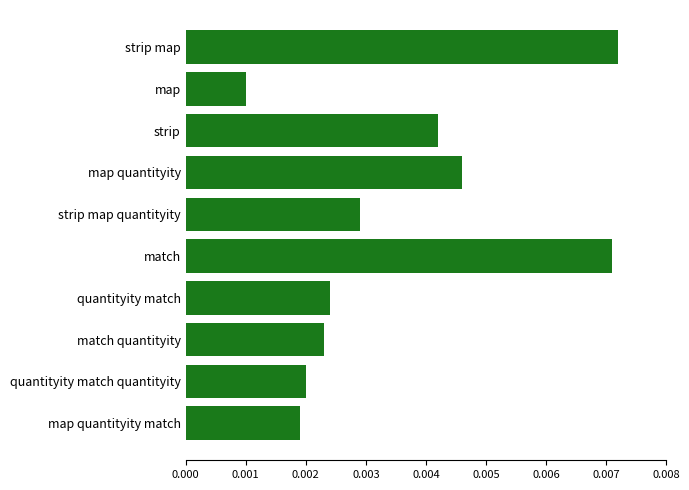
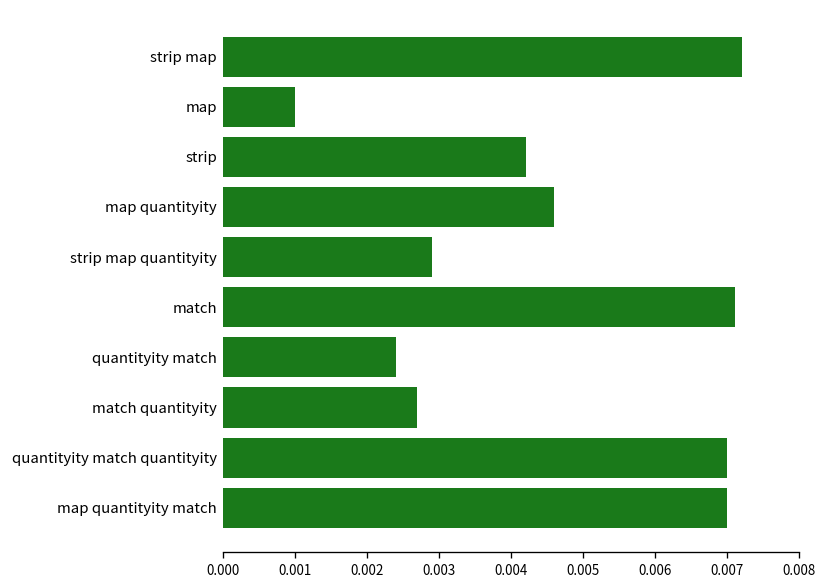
  {
    "strip map": 0.0072,
    "map": 0.0010,
    "strip": 0.0042,
    "map quantityity": 0.0046,
    "strip map quantityity": 0.0029,
    "match": 0.0071,
    "quantityity match": 0.0024,
-   "match quantityity": 0.0023,
-   "quantityity match quantityity": 0.002,
-   "map quantityity match": 0.0019
+   "match quantityity": 0.0027,
+   "quantityity match quantityity": 0.007,
+   "map quantityity match": 0.0070
  }
